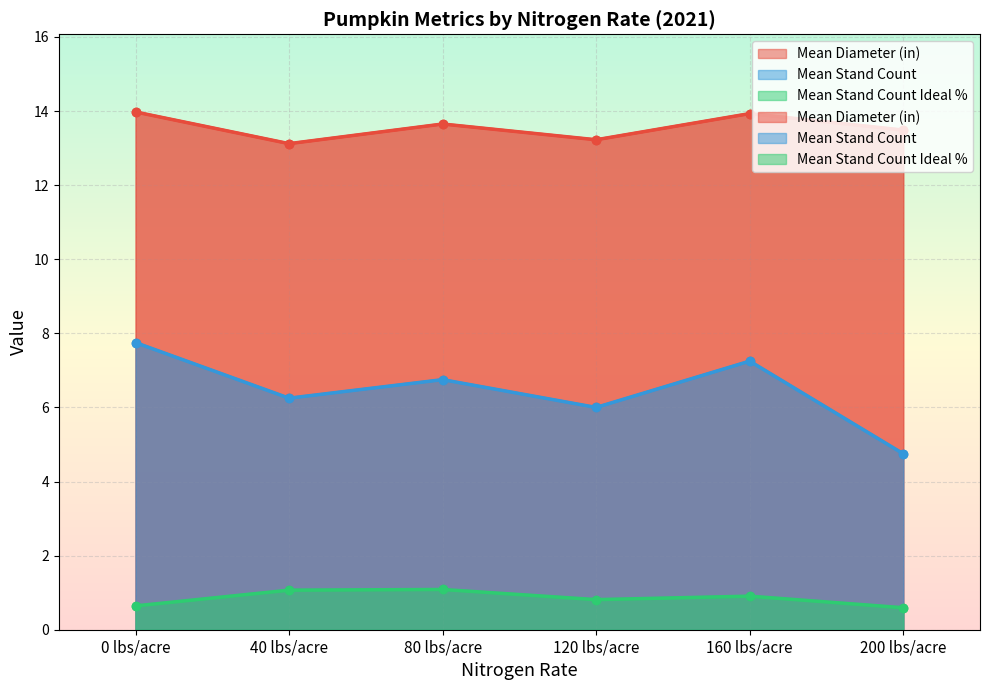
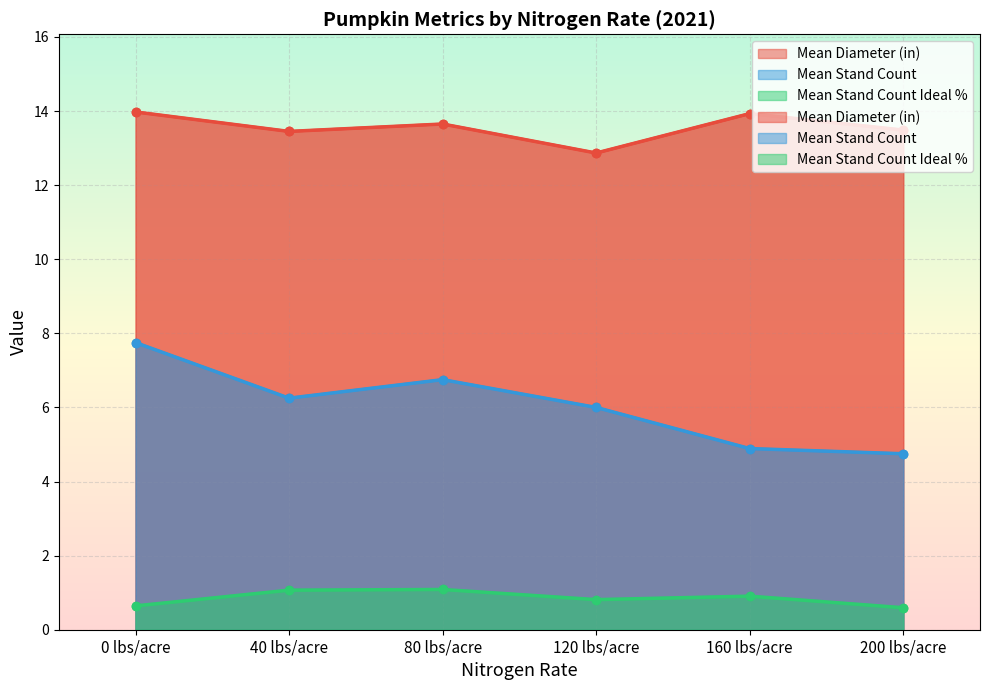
  {
    "Mean Diameter (in)": {
      "0 lbs/acre": 14.0,
-     "40 lbs/acre": 13.1,
+     "40 lbs/acre": 13.5,
      "80 lbs/acre": 13.7,
-     "120 lbs/acre": 13.2,
+     "120 lbs/acre": 12.9,
      "160 lbs/acre": 13.9
    },
    "Mean Stand Count": {
      "0 lbs/acre": 7.8,
      "40 lbs/acre": 6.3,
      "80 lbs/acre": 6.8,
      "120 lbs/acre": 6.0,
-     "160 lbs/acre": 7.3,
+     "160 lbs/acre": 4.9,
      "200 lbs/acre": 4.8
    },
    "Mean Stand Count Ideal %": {
      "0 lbs/acre": 0.6,
      "40 lbs/acre": 1.1,
      "80 lbs/acre": 1.1,
      "120 lbs/acre": 0.8,
      "160 lbs/acre": 0.9,
      "200 lbs/acre": 0.6
    }
  }
